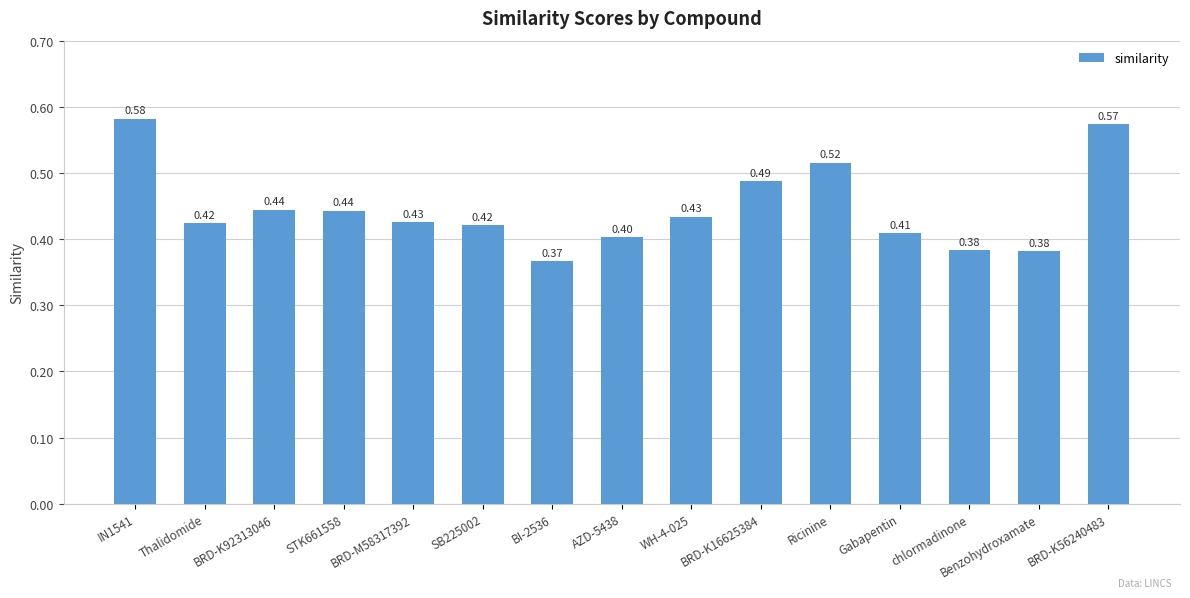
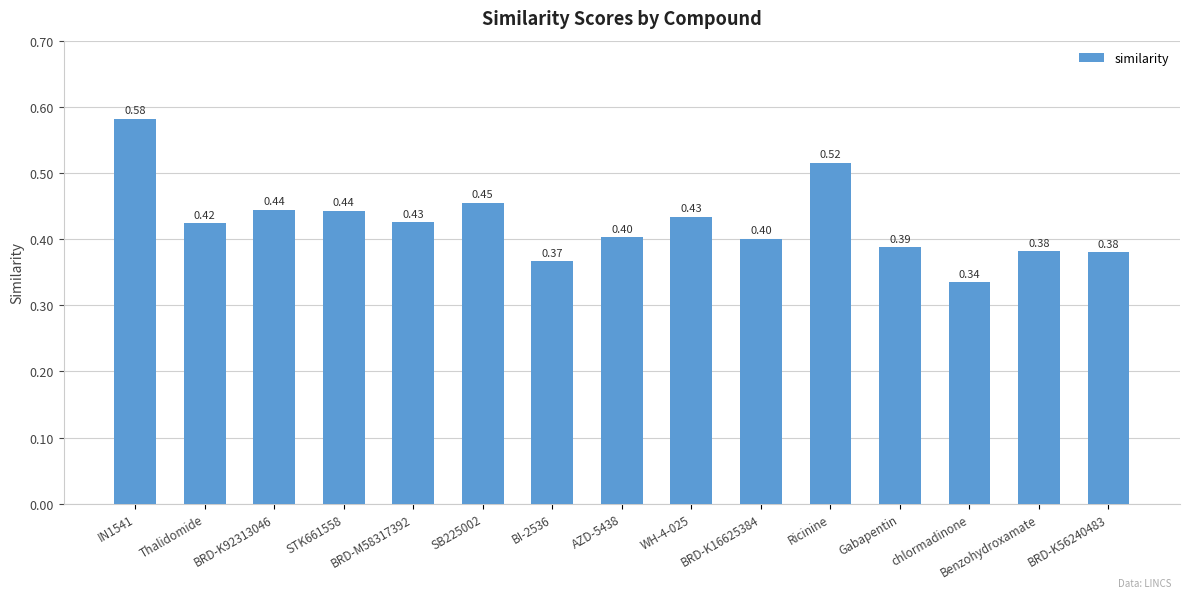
  {
    "IN1541": 0.58,
    "Thalidomide": 0.42,
    "BRD-K92313046": 0.44,
    "STK661558": 0.44,
    "BRD-M58317392": 0.43,
-   "SB225002": 0.42,
+   "SB225002": 0.45,
    "BI-2536": 0.37,
    "AZD-5438": 0.40,
    "WH-4-025": 0.43,
-   "BRD-K16625384": 0.49,
+   "BRD-K16625384": 0.40,
    "Ricinine": 0.52,
-   "Gabapentin": 0.41,
-   "chlormadinone": 0.38,
+   "Gabapentin": 0.39,
+   "chlormadinone": 0.34,
    "Benzohydroxamate": 0.38,
-   "BRD-K56240483": 0.57
+   "BRD-K56240483": 0.38
  }
